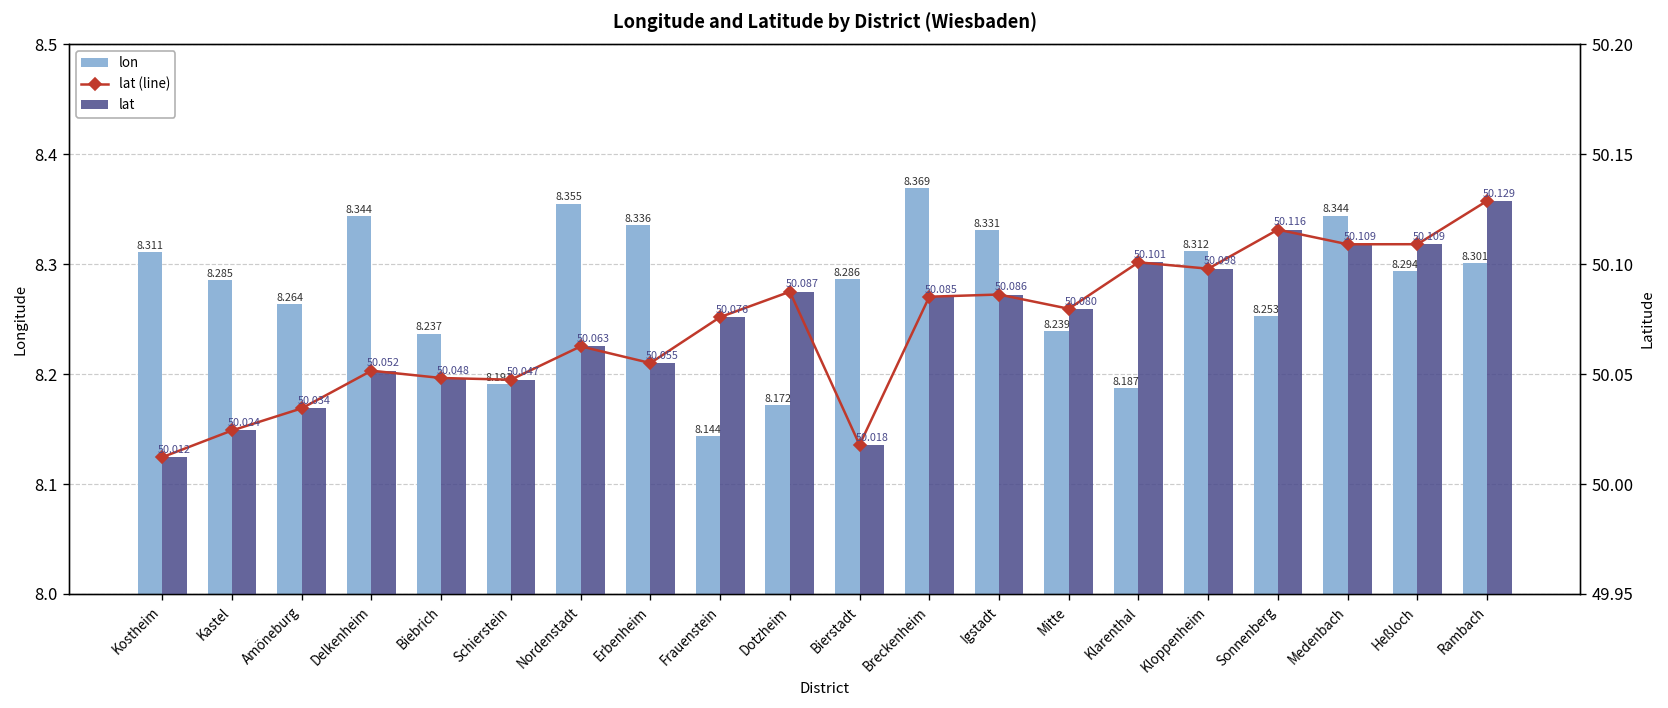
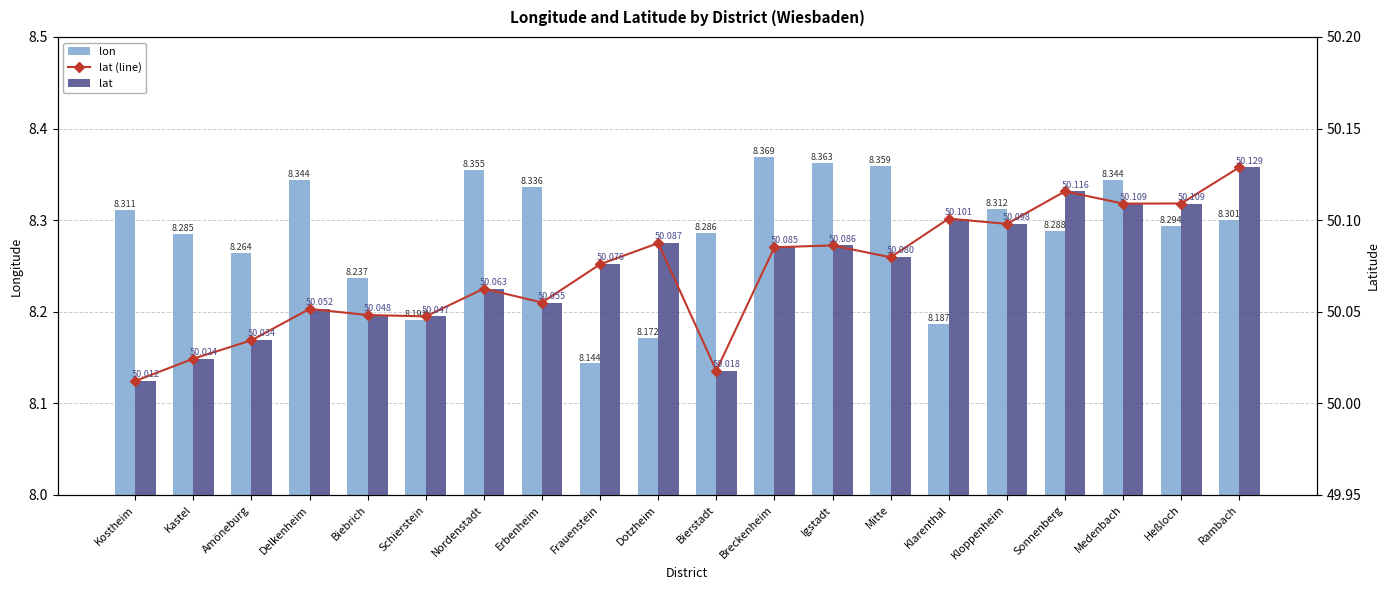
  {
    "lon": {
      "Kostheim": 8.311,
      "Kastel": 8.285,
      "Amöneburg": 8.264,
      "Delkenheim": 8.344,
      "Biebrich": 8.237,
      "Nordenstadt": 8.355,
      "Erbenheim": 8.336,
      "Frauenstein": 8.144,
      "Dotzheim": 8.172,
      "Bierstadt": 8.286,
      "Breckenheim": 8.369,
-     "Igstadt": 8.331,
-     "Mitte": 8.239,
+     "Igstadt": 8.363,
+     "Mitte": 8.359,
      "Klarenthal": 8.187,
      "Kloppenheim": 8.312,
-     "Sonnenberg": 8.253,
+     "Sonnenberg": 8.288,
      "Medenbach": 8.344,
      "Heßloch": 8.294,
      "Rambach": 8.301
    },
    "lat (line)": {
      "Kostheim": 50.012,
      "Kastel": 50.024,
      "Amöneburg": 50.034,
      "Delkenheim": 50.052,
      "Biebrich": 50.048,
      "Schierstein": 50.047,
      "Nordenstadt": 50.063,
      "Erbenheim": 50.055,
      "Frauenstein": 50.076,
      "Dotzheim": 50.087,
      "Bierstadt": 50.018,
      "Breckenheim": 50.085,
      "Igstadt": 50.086,
      "Mitte": 50.080,
      "Klarenthal": 50.101,
      "Kloppenheim": 50.098,
      "Sonnenberg": 50.116,
      "Medenbach": 50.109,
      "Heßloch": 50.109,
      "Rambach": 50.129
    }
  }
